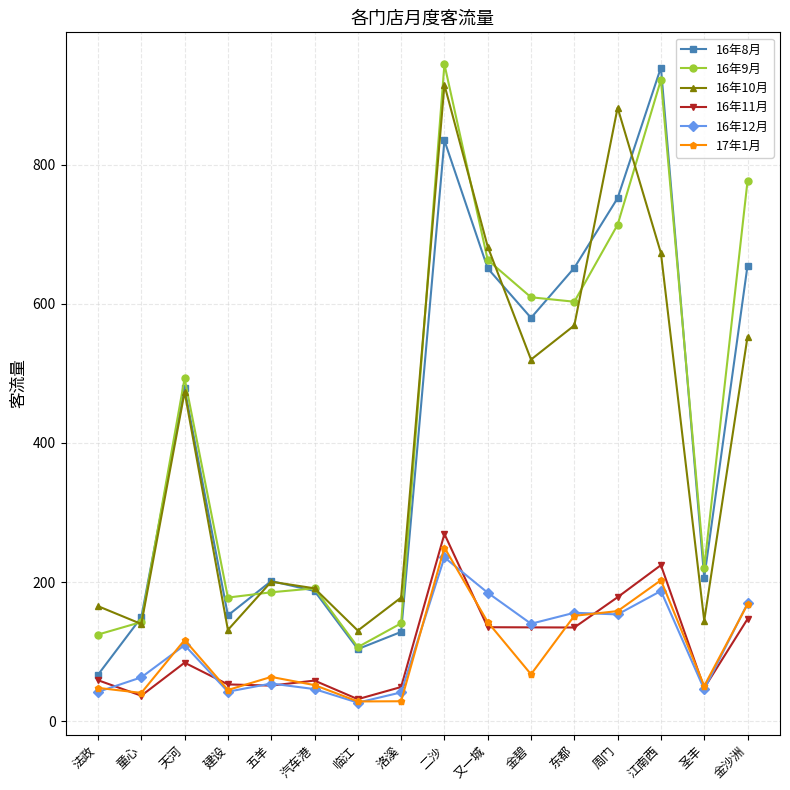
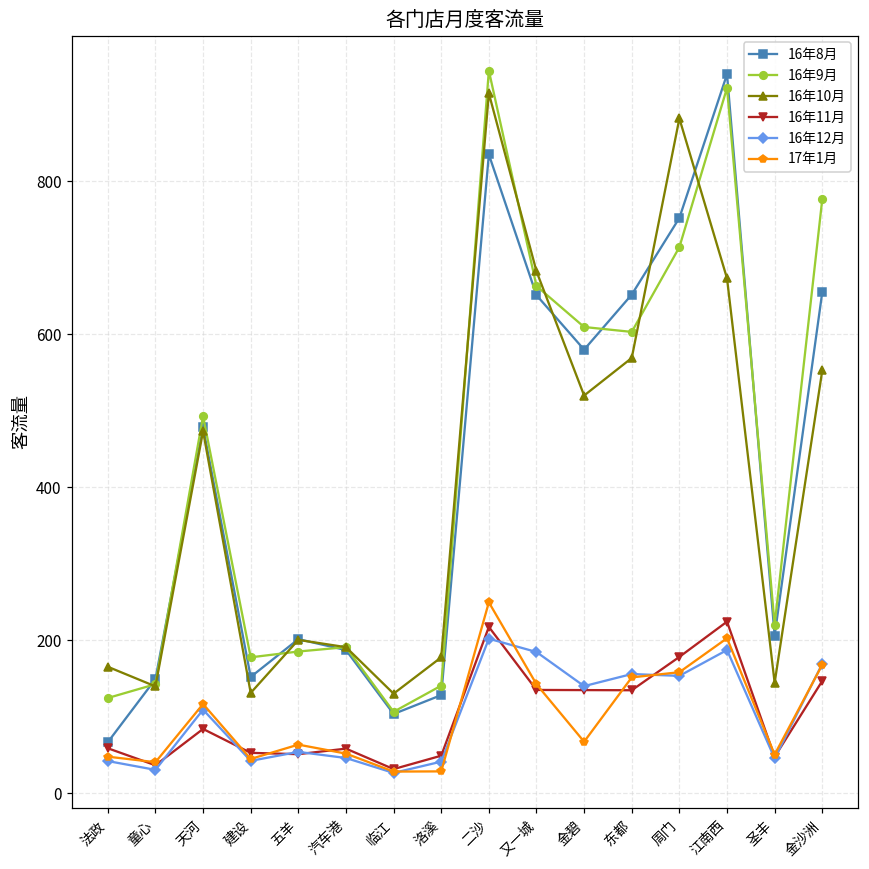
  {
    "16年8月": {
      "法政": 70,
      "童心": 150,
      "天河": 480,
      "建设": 150,
      "汽车港": 190,
      "洛溪": 130,
      "二沙": 840,
      "又一城": 650,
      "金碧": 580,
      "东都": 650,
      "周门": 750,
      "江南西": 940,
      "圣丰": 210,
      "金沙洲": 660
    },
    "16年9月": {
      "法政": 120,
      "天河": 490,
      "建设": 180,
      "五羊": 190,
      "洛溪": 140,
      "二沙": 940,
      "又一城": 660,
      "金碧": 610,
      "东都": 600,
      "周门": 710,
      "江南西": 920,
      "圣丰": 220,
      "金沙洲": 780
    },
    "16年10月": {
      "法政": 170,
      "天河": 470,
      "建设": 130,
      "临江": 130,
      "洛溪": 180,
      "二沙": 920,
      "又一城": 680,
      "金碧": 520,
      "东都": 570,
      "周门": 880,
      "江南西": 670,
      "圣丰": 140,
      "金沙洲": 550
    },
    "16年11月": {
      "法政": 60,
      "童心": 40,
      "天河": 80,
      "建设": 50,
      "汽车港": 60,
      "洛溪": 50,
-     "二沙": 270,
+     "二沙": 220,
      "又一城": 140,
      "金碧": 130,
      "东都": 130,
      "周门": 180,
      "江南西": 220,
      "金沙洲": 150
    },
    "16年12月": {
      "法政": 40,
-     "童心": 60,
+     "童心": 30,
      "天河": 110,
      "汽车港": 50,
      "洛溪": 40,
-     "二沙": 240,
+     "二沙": 200,
      "又一城": 180,
      "金碧": 140,
      "东都": 160,
      "周门": 150,
      "江南西": 190
    },
    "17年1月": {
      "法政": 50,
      "童心": 40,
      "天河": 120,
      "五羊": 60,
      "汽车港": 50,
      "洛溪": 30,
      "二沙": 250,
      "又一城": 140,
      "金碧": 70,
      "东都": 150,
      "周门": 160,
      "江南西": 200
    }
  }
